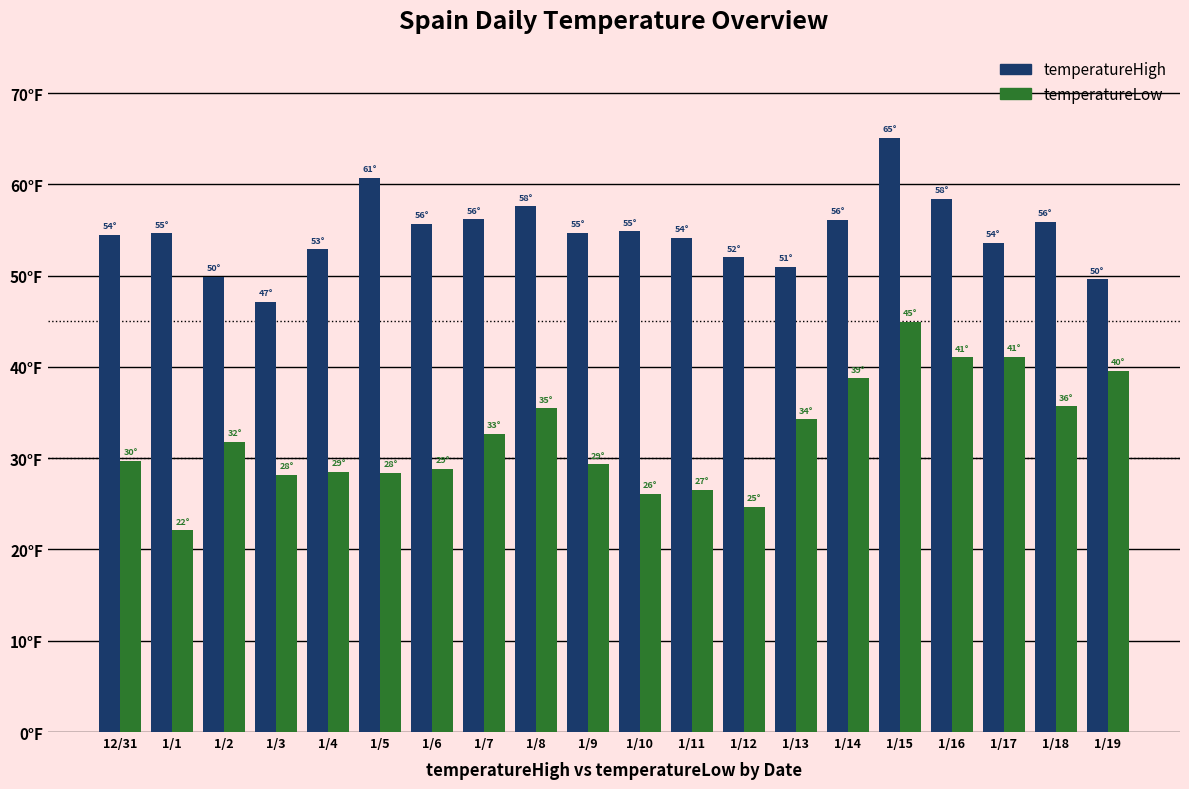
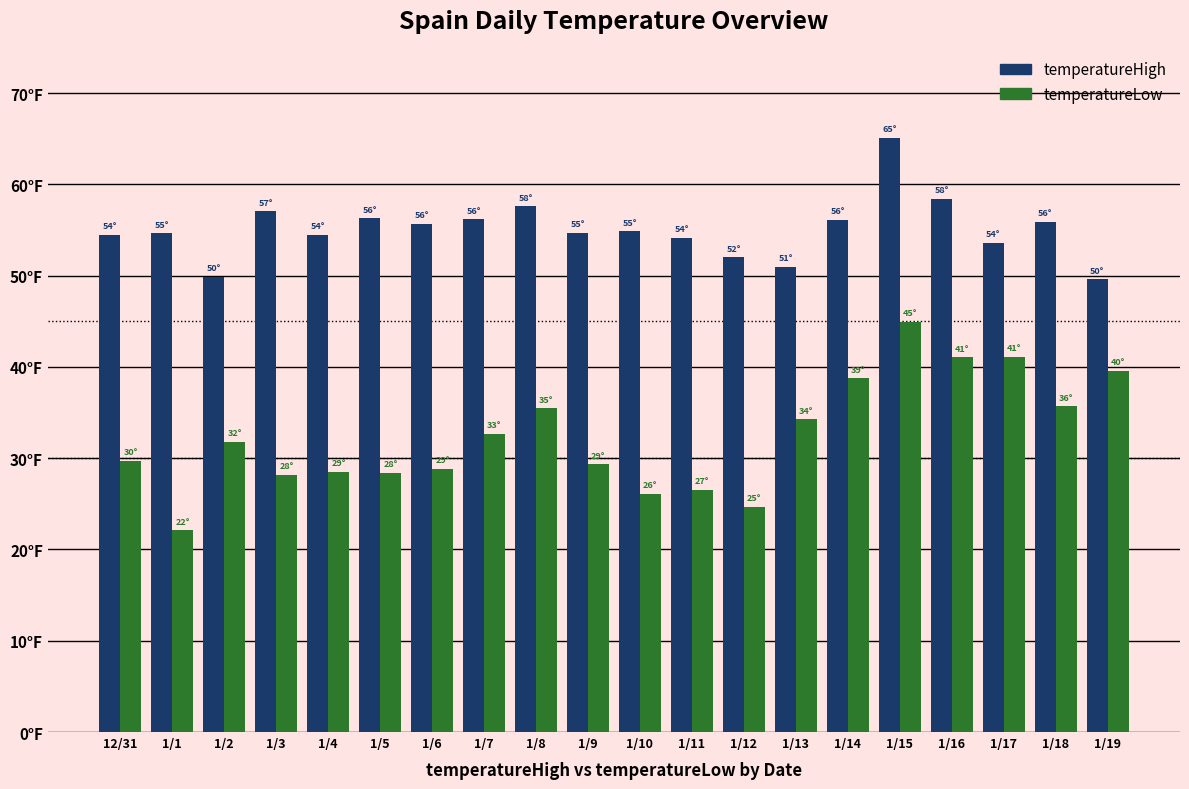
  {
    "temperatureHigh": {
      "12/31": "54°",
      "1/1": "55°",
      "1/2": "50°",
-     "1/3": "47°",
-     "1/4": "53°",
-     "1/5": "61°",
+     "1/3": "57°",
+     "1/4": "54°",
+     "1/5": "56°",
      "1/6": "56°",
      "1/7": "56°",
      "1/8": "58°",
      "1/9": "55°",
      "1/10": "55°",
      "1/11": "54°",
      "1/12": "52°",
      "1/13": "51°",
      "1/14": "56°",
      "1/15": "65°",
      "1/16": "58°",
      "1/17": "54°",
      "1/18": "56°",
      "1/19": "50°"
    },
    "temperatureLow": {
      "12/31": "30°",
      "1/1": "22°",
      "1/2": "32°",
      "1/3": "28°",
      "1/4": "29°",
      "1/5": "28°",
      "1/6": "29°",
      "1/7": "33°",
      "1/8": "35°",
      "1/9": "29°",
      "1/10": "26°",
      "1/11": "27°",
      "1/12": "25°",
      "1/13": "34°",
      "1/14": "39°",
      "1/15": "45°",
      "1/16": "41°",
      "1/17": "41°",
      "1/18": "36°",
      "1/19": "40°"
    }
  }
